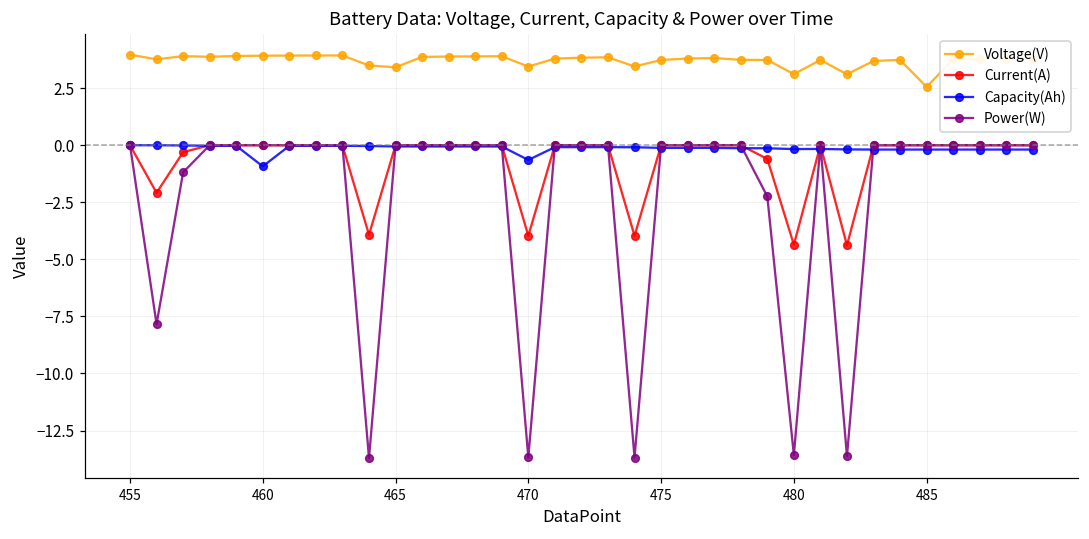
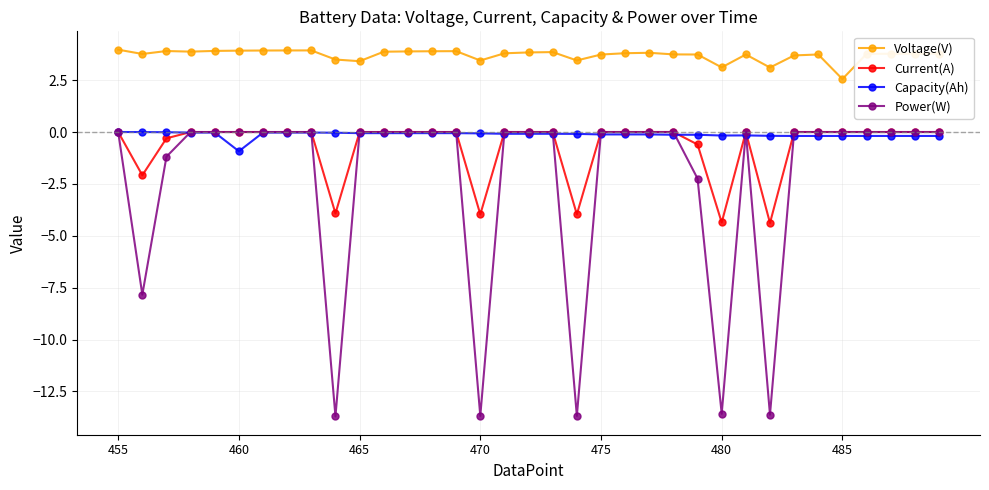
  {
    "Voltage(V)": {
      "455": 4.0,
      "460": 3.9,
      "465": 3.4,
      "470": 3.4,
      "475": 3.7,
      "480": 3.1,
      "485": 2.6
    },
    "Current(A)": {
      "470": -4.0,
      "480": -4.4
    },
    "Capacity(Ah)": {
      "460": -0.9,
-     "470": -0.6,
+     "470": -0.1,
      "480": -0.2,
      "485": -0.2
    },
    "Power(W)": {
      "470": -13.7,
      "480": -13.6
    }
  }
